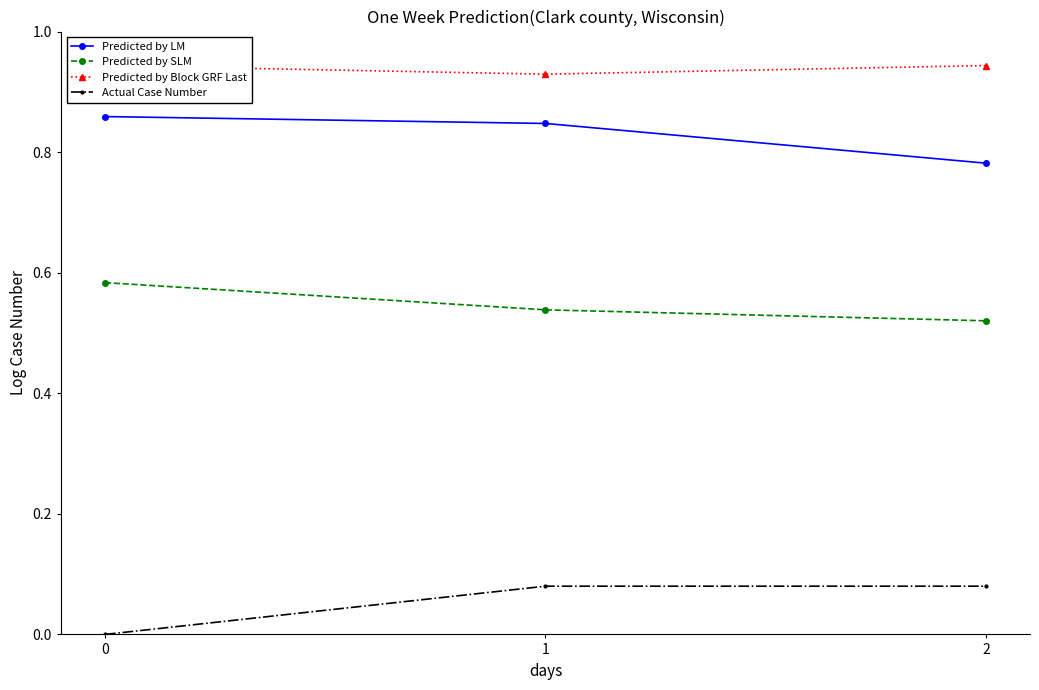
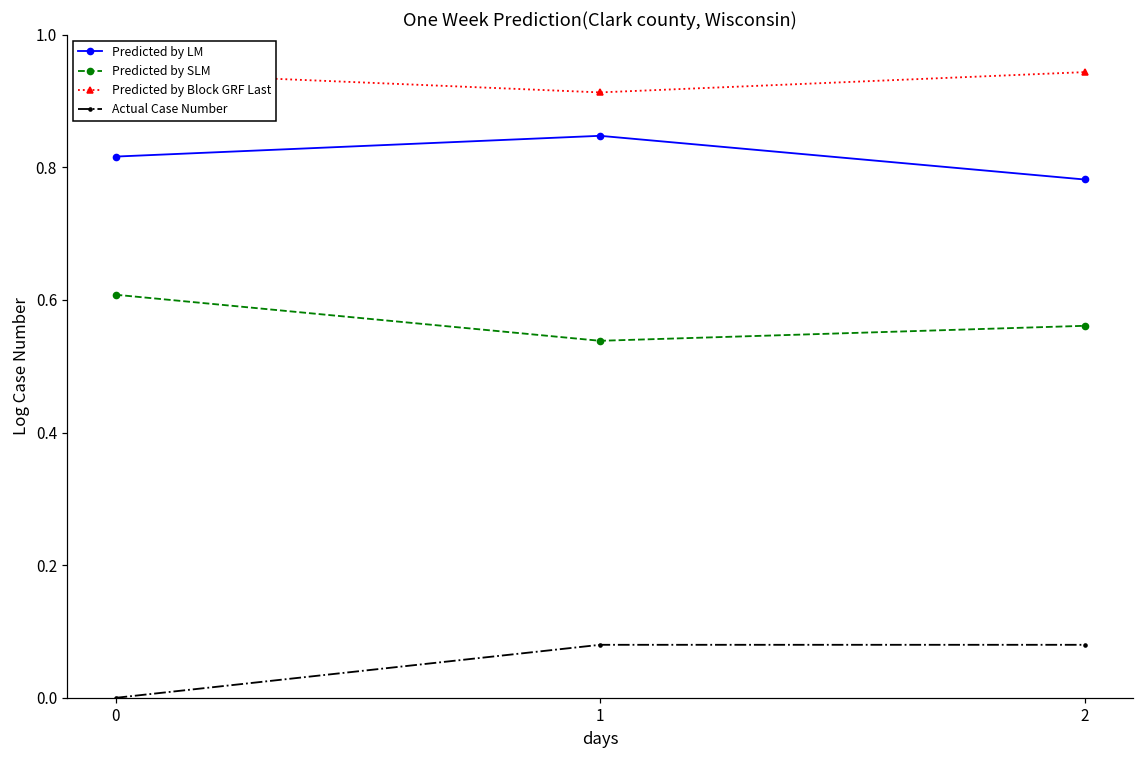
  {
    "Predicted by LM": {
-     "0": 0.86,
+     "0": 0.82,
      "1": 0.85,
      "2": 0.78
    },
    "Predicted by SLM": {
-     "0": 0.58,
+     "0": 0.61,
      "1": 0.54,
-     "2": 0.52
+     "2": 0.56
    },
    "Predicted by Block GRF Last": {
-     "1": 0.93,
+     "1": 0.91,
      "2": 0.94
    },
    "Actual Case Number": {
      "0": 0.00,
      "1": 0.08,
      "2": 0.08
    }
  }
